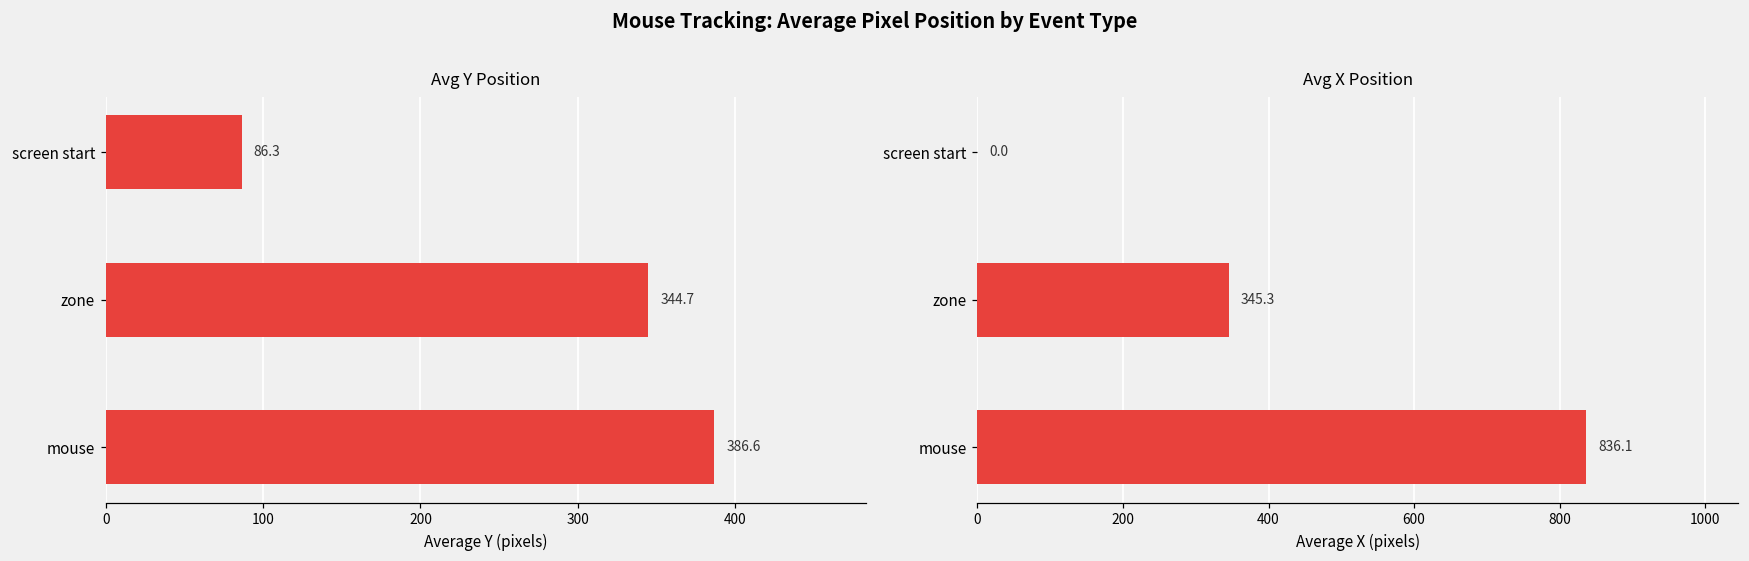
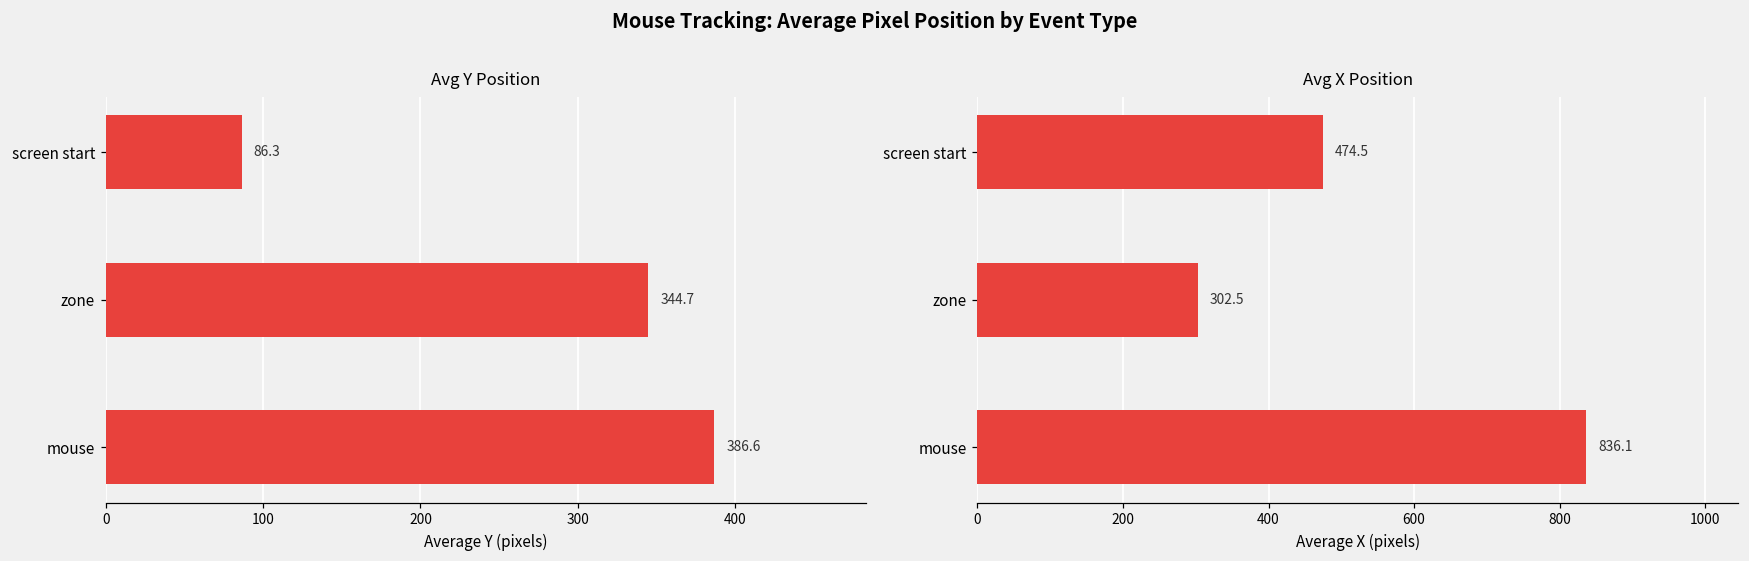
  {
    "Avg Y Position": {
      "screen start": 86.3,
      "zone": 344.7,
      "mouse": 386.6
    },
    "Avg X Position": {
-     "screen start": 0.0,
-     "zone": 345.3,
+     "screen start": 474.5,
+     "zone": 302.5,
      "mouse": 836.1
    }
  }
